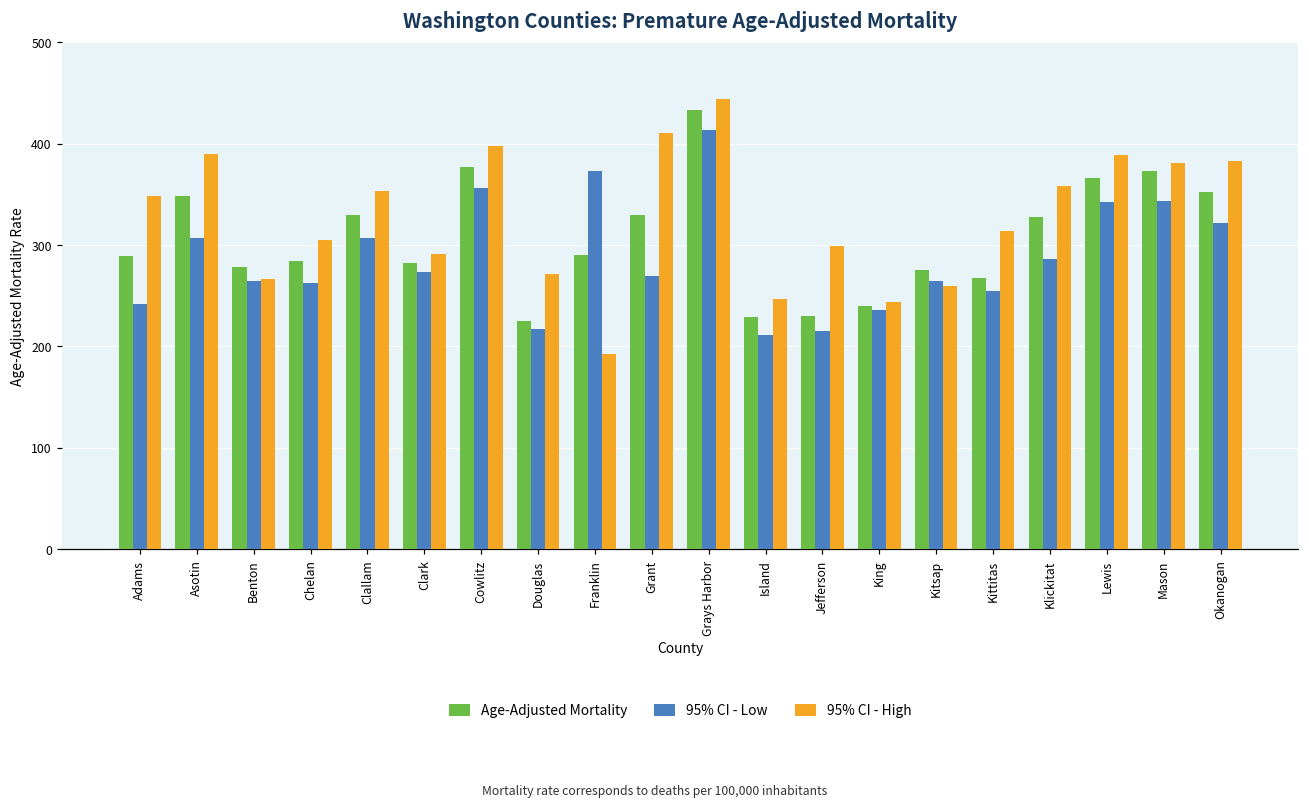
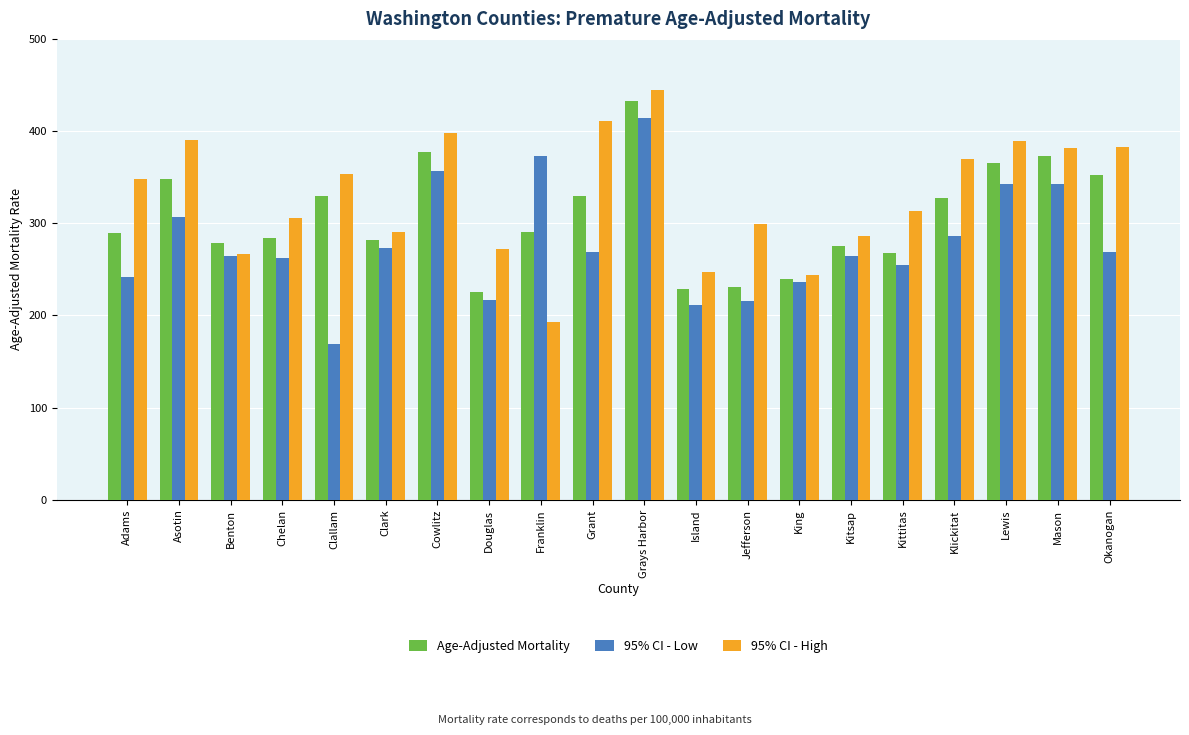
  {
    "Age-Adjusted Mortality": {
      "Adams": 290,
      "Asotin": 350,
      "Benton": 280,
      "Chelan": 280,
      "Clallam": 330,
      "Clark": 280,
      "Cowlitz": 380,
      "Douglas": 230,
      "Franklin": 290,
      "Grant": 330,
      "Grays Harbor": 430,
      "Island": 230,
      "Jefferson": 230,
      "King": 240,
      "Kitsap": 280,
      "Kittitas": 270,
      "Klickitat": 330,
      "Lewis": 370,
      "Mason": 370,
      "Okanogan": 350
    },
    "95% CI - Low": {
      "Adams": 240,
      "Asotin": 310,
      "Benton": 260,
      "Chelan": 260,
-     "Clallam": 310,
+     "Clallam": 170,
      "Clark": 270,
      "Cowlitz": 360,
      "Douglas": 220,
      "Franklin": 370,
      "Grant": 270,
      "Grays Harbor": 410,
      "Island": 210,
      "Jefferson": 220,
      "King": 240,
      "Kitsap": 260,
      "Kittitas": 250,
      "Klickitat": 290,
      "Lewis": 340,
      "Mason": 340,
-     "Okanogan": 320
+     "Okanogan": 270
    },
    "95% CI - High": {
      "Adams": 350,
      "Asotin": 390,
      "Benton": 270,
      "Chelan": 310,
      "Clallam": 350,
      "Clark": 290,
      "Cowlitz": 400,
      "Douglas": 270,
      "Franklin": 190,
      "Grant": 410,
      "Grays Harbor": 440,
      "Island": 250,
      "Jefferson": 300,
      "King": 240,
-     "Kitsap": 260,
+     "Kitsap": 290,
      "Kittitas": 310,
-     "Klickitat": 360,
+     "Klickitat": 370,
      "Lewis": 390,
      "Mason": 380,
      "Okanogan": 380
    }
  }
